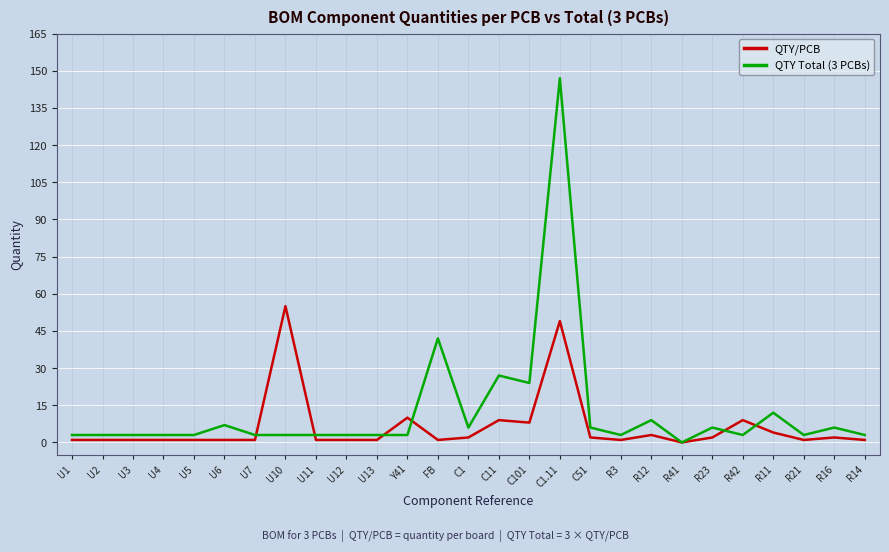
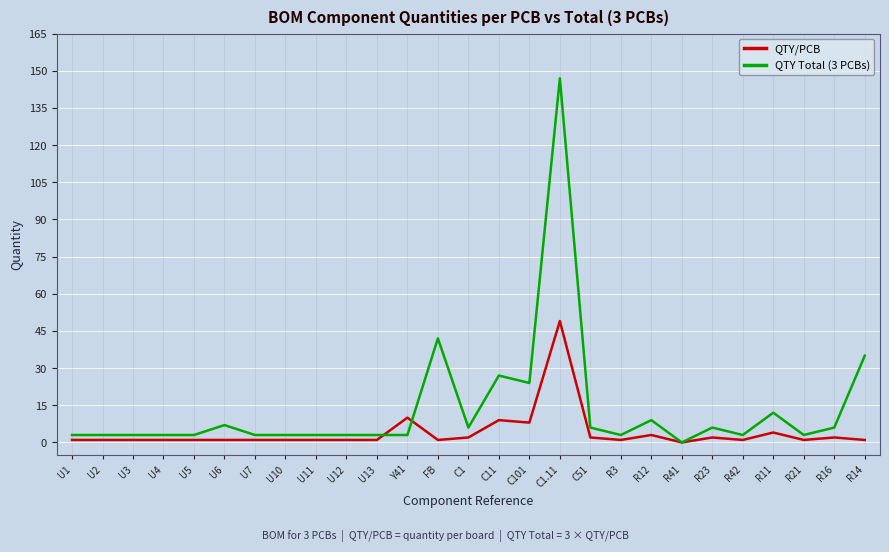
  {
    "QTY/PCB": {
      "U1": 1,
      "U2": 1,
      "U3": 1,
      "U4": 1,
      "U5": 1,
      "U6": 1,
      "U7": 1,
-     "U10": 55,
+     "U10": 1,
      "U11": 1,
      "U12": 1,
      "U13": 1,
      "Y41": 10,
      "FB": 1,
      "C1": 2,
      "C11": 9,
      "C101": 8,
      "C1.11": 49,
      "C51": 2,
      "R3": 1,
      "R12": 3,
      "R23": 2,
-     "R42": 9,
+     "R42": 1,
      "R11": 4,
      "R21": 1,
      "R16": 2,
      "R14": 1
    },
    "QTY Total (3 PCBs)": {
      "U1": 3,
      "U2": 3,
      "U3": 3,
      "U4": 3,
      "U5": 3,
      "U6": 7,
      "U7": 3,
      "U10": 3,
      "U11": 3,
      "U12": 3,
      "U13": 3,
      "Y41": 3,
      "FB": 42,
      "C1": 6,
      "C11": 27,
      "C101": 24,
      "C1.11": 147,
      "C51": 6,
      "R3": 3,
      "R12": 9,
      "R23": 6,
      "R42": 3,
      "R11": 12,
      "R21": 3,
      "R16": 6,
-     "R14": 3
+     "R14": 35
    }
  }
